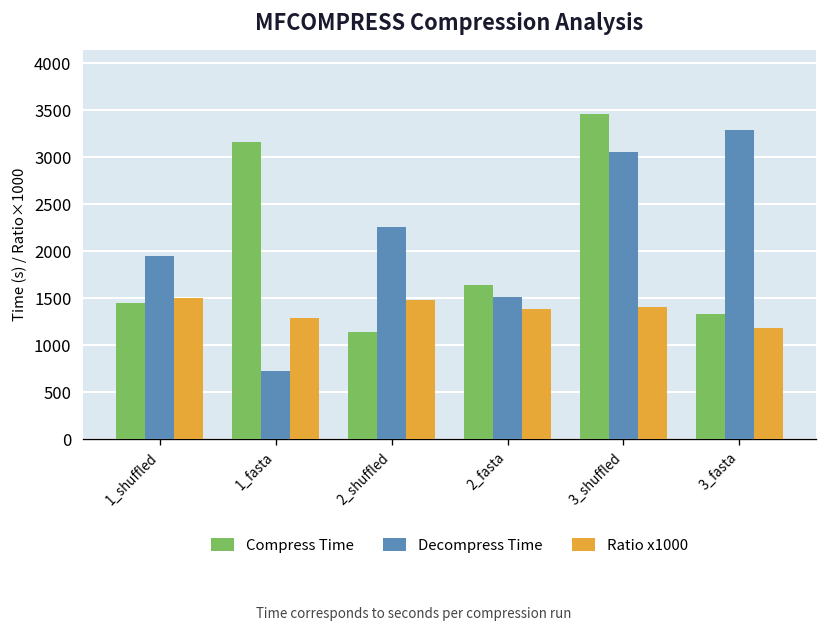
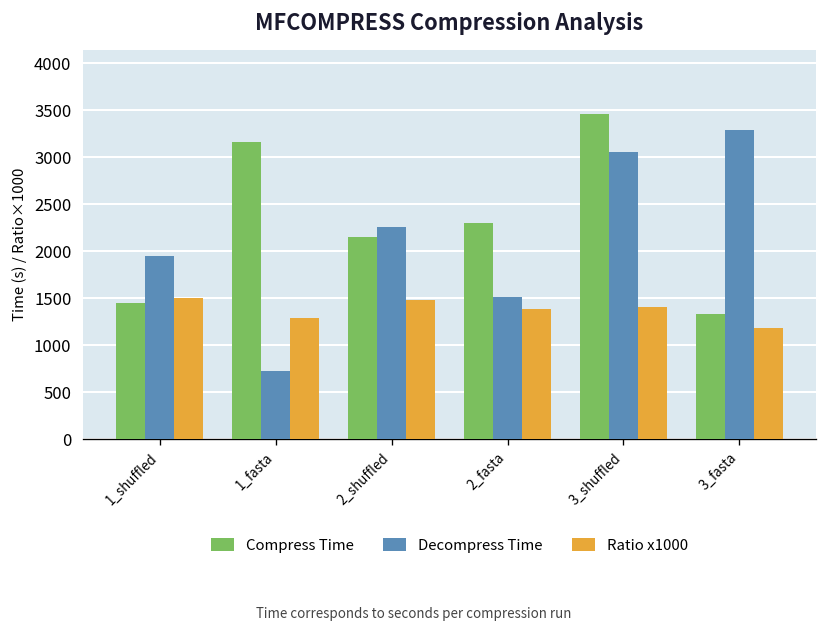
  {
    "Compress Time": {
      "1_shuffled": 1400,
      "1_fasta": 3200,
-     "2_shuffled": 1100,
-     "2_fasta": 1600,
+     "2_shuffled": 2200,
+     "2_fasta": 2300,
      "3_shuffled": 3500,
      "3_fasta": 1300
    },
    "Decompress Time": {
      "1_shuffled": 1900,
      "1_fasta": 700,
      "2_shuffled": 2300,
      "2_fasta": 1500,
      "3_shuffled": 3100,
      "3_fasta": 3300
    },
    "Ratio x1000": {
      "1_shuffled": 1500,
      "1_fasta": 1300,
      "2_shuffled": 1500,
      "2_fasta": 1400,
      "3_shuffled": 1400,
      "3_fasta": 1200
    }
  }
